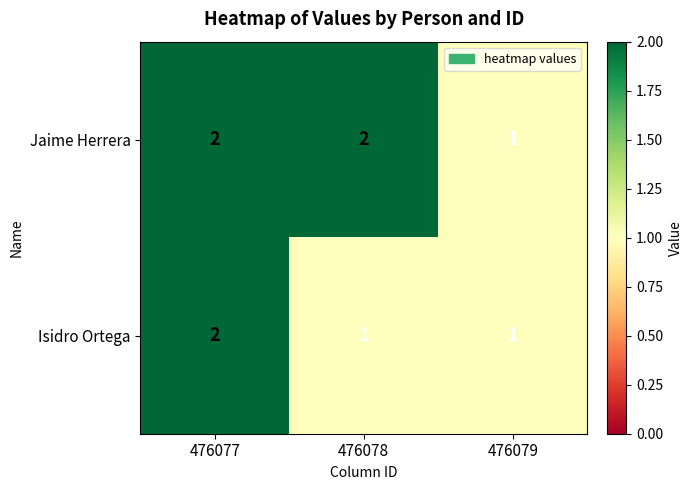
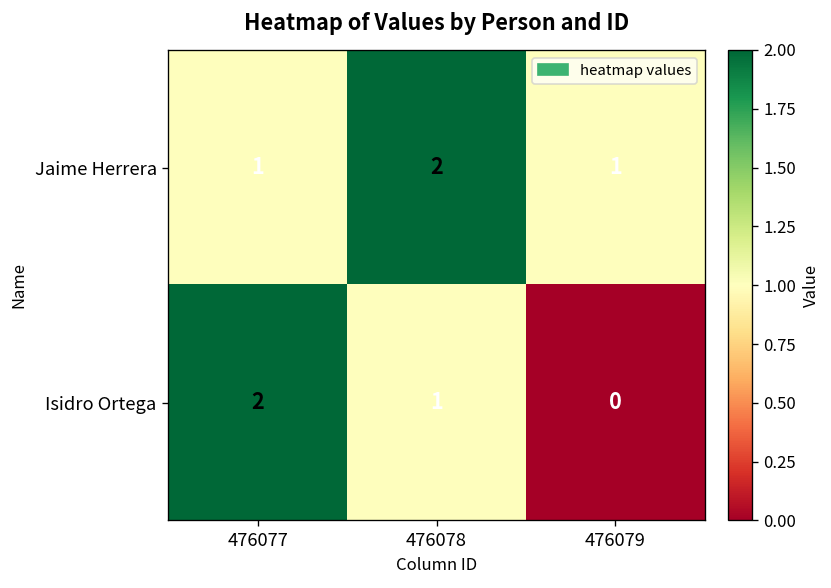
  {
    "Jaime Herrera": {
-     "476077": 2,
+     "476077": 1,
      "476078": 2,
      "476079": 1
    },
    "Isidro Ortega": {
      "476077": 2,
      "476078": 1,
-     "476079": 1
+     "476079": 0
    }
  }
